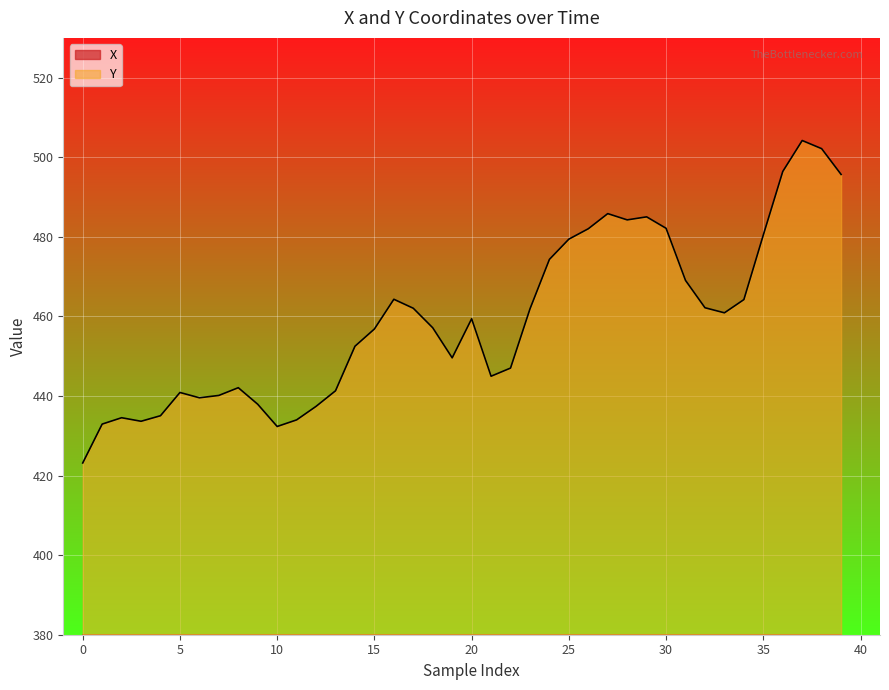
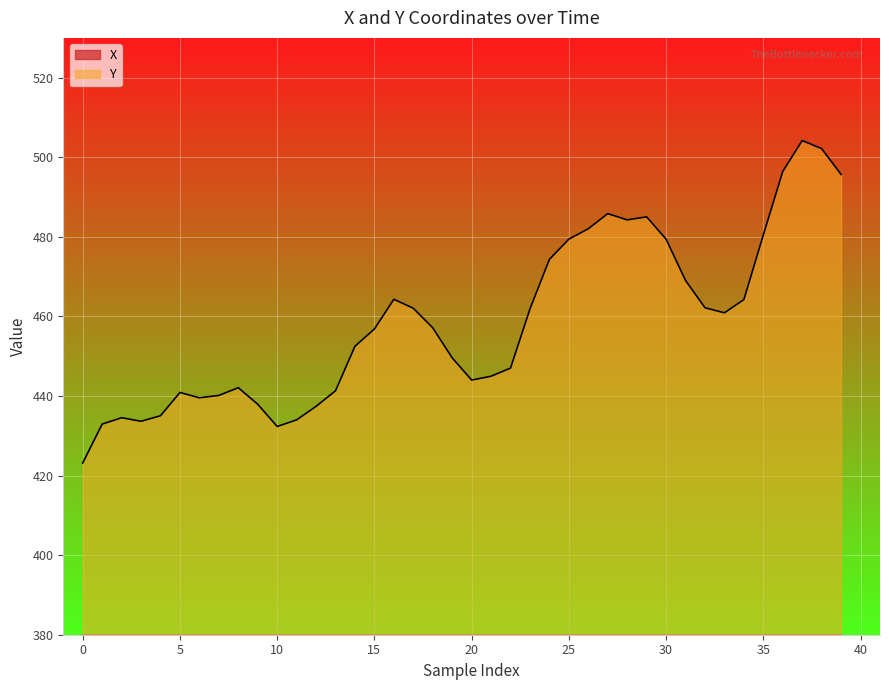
  {
    "Y": {
      "0": 423,
      "5": 441,
      "10": 432,
      "15": 457,
-     "20": 459,
+     "20": 444,
      "25": 479,
-     "30": 482,
+     "30": 479,
      "35": 480
    }
  }
